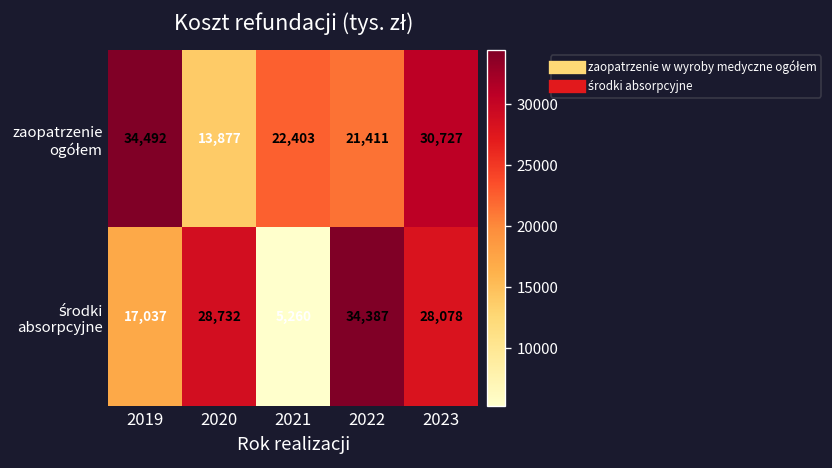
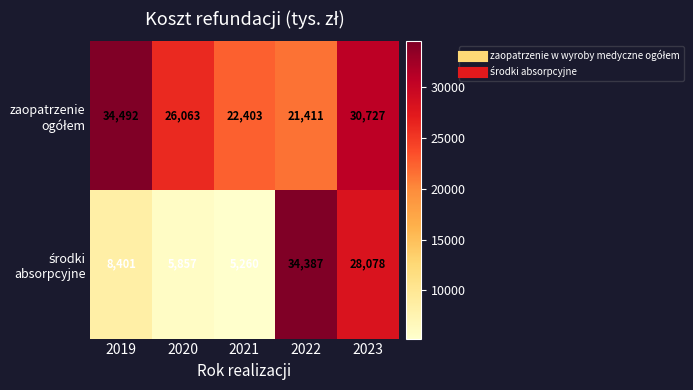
  {
    "zaopatrzenie ogółem": {
      "2019": "34,492",
-     "2020": "13,877",
+     "2020": "26,063",
      "2021": "22,403",
      "2022": "21,411",
      "2023": "30,727"
    },
    "środki absorpcyjne": {
-     "2019": "17,037",
-     "2020": "28,732",
+     "2019": "8,401",
+     "2020": "5,857",
      "2021": "5,260",
      "2022": "34,387",
      "2023": "28,078"
    }
  }
